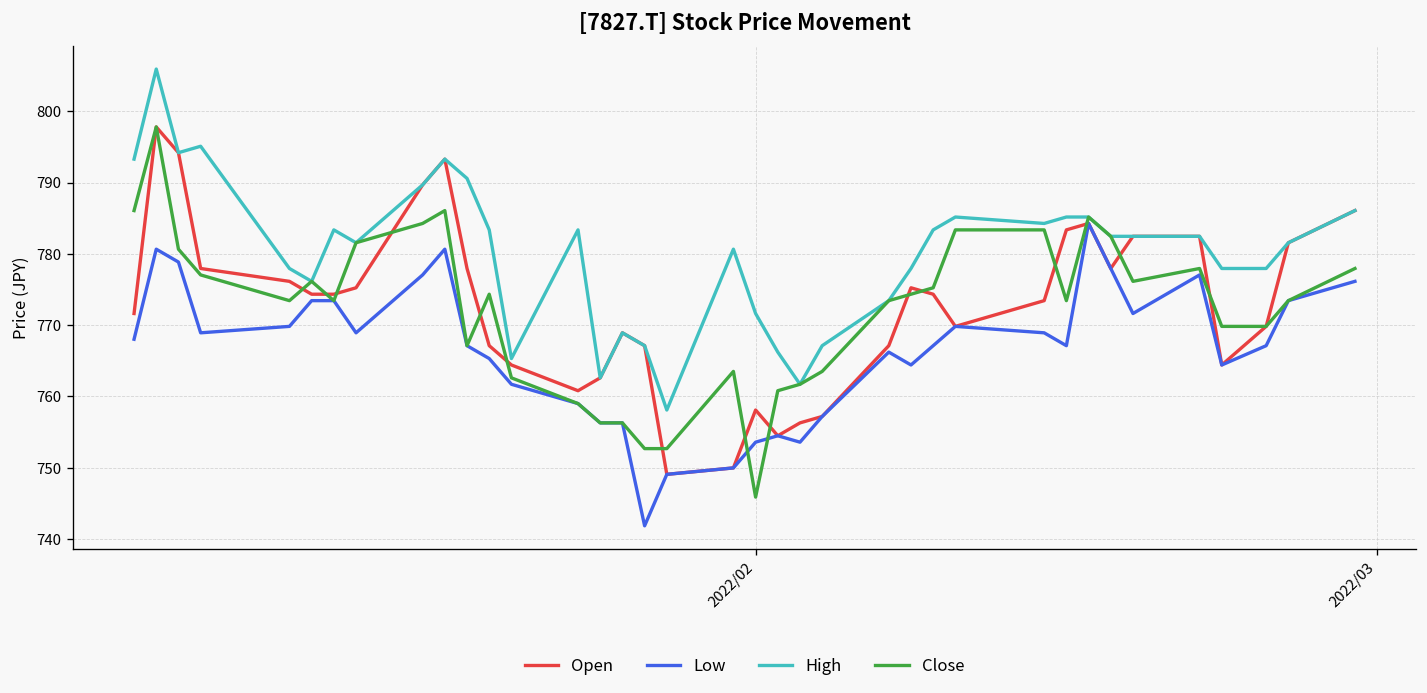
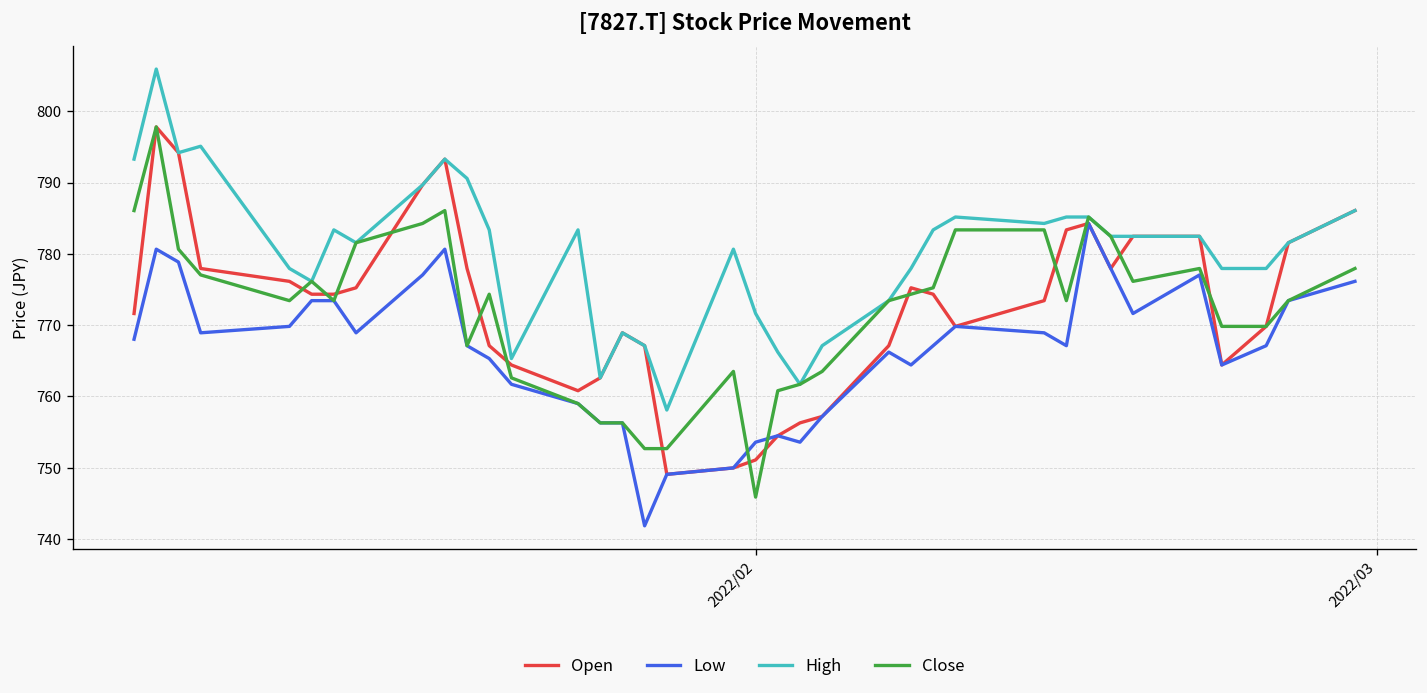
  {
    "Open": {
-     "2022/02": 758
+     "2022/02": 751
    },
    "Low": {
      "2022/02": 754
    },
    "High": {
      "2022/02": 772
    },
    "Close": {
      "2022/02": 746
    }
  }
